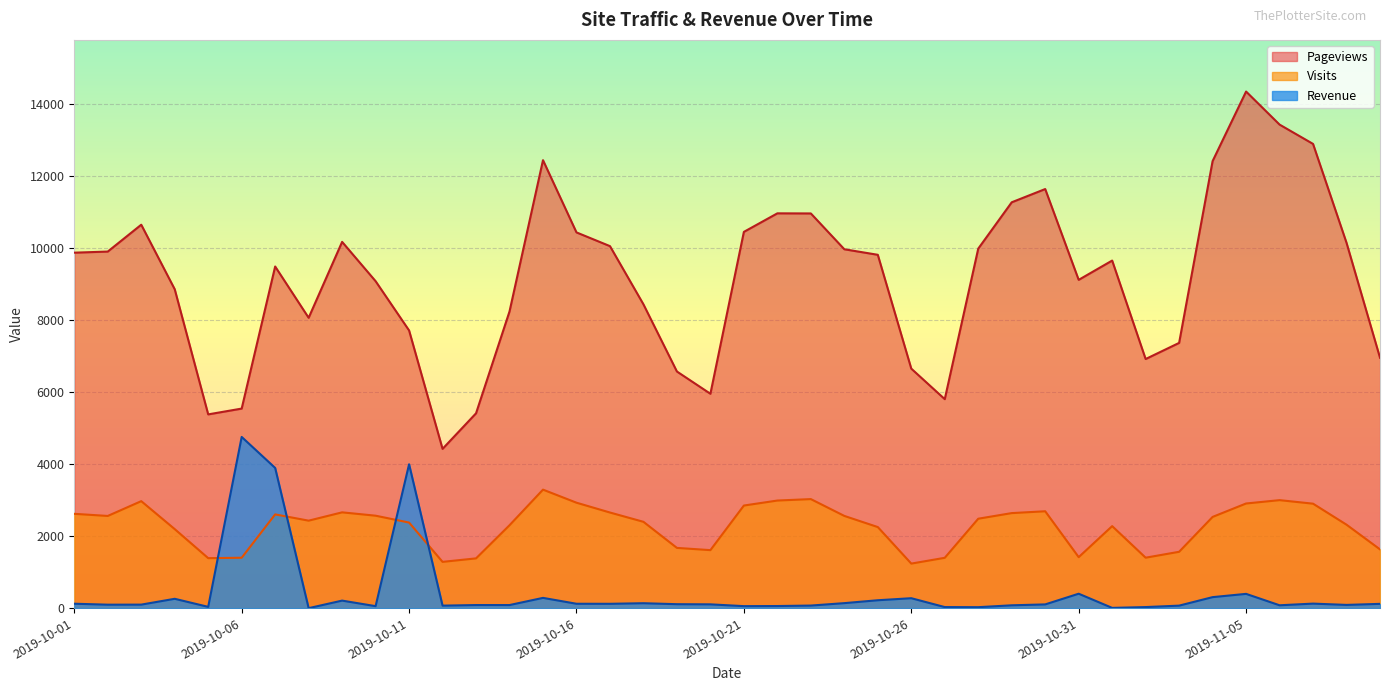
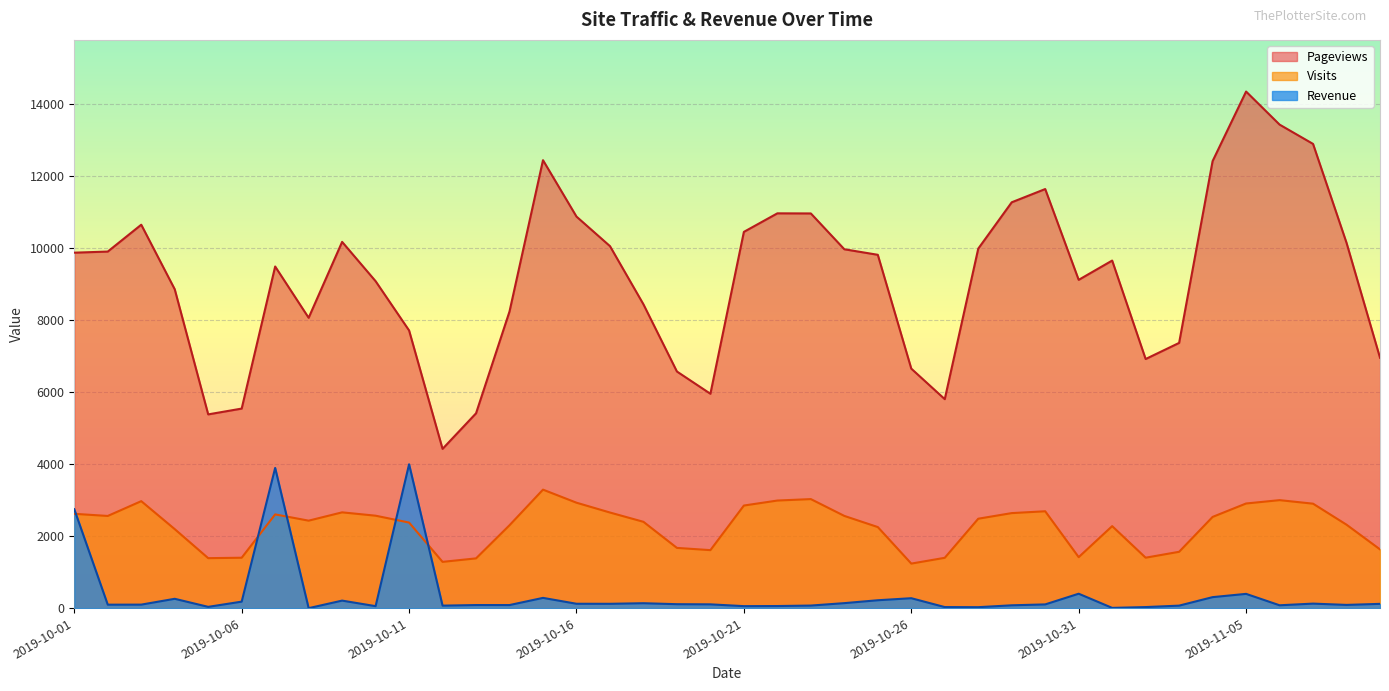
  {
    "Pageviews": {
      "2019-10-01": 9900,
      "2019-10-06": 5500,
      "2019-10-11": 7700,
-     "2019-10-16": 10400,
+     "2019-10-16": 10900,
      "2019-10-21": 10500,
      "2019-10-26": 6700,
      "2019-10-31": 9100,
      "2019-11-05": 14400
    },
    "Visits": {
      "2019-10-01": 2600,
      "2019-10-06": 1400,
      "2019-10-11": 2400,
      "2019-10-16": 2900,
      "2019-10-21": 2900,
      "2019-10-26": 1200,
      "2019-10-31": 1400,
      "2019-11-05": 2900
    },
    "Revenue": {
-     "2019-10-01": 100,
-     "2019-10-06": 4800,
+     "2019-10-01": 2700,
+     "2019-10-06": 200,
      "2019-10-11": 4000,
      "2019-10-16": 100,
      "2019-10-21": 100,
      "2019-10-26": 300,
      "2019-10-31": 400,
      "2019-11-05": 400
    }
  }
